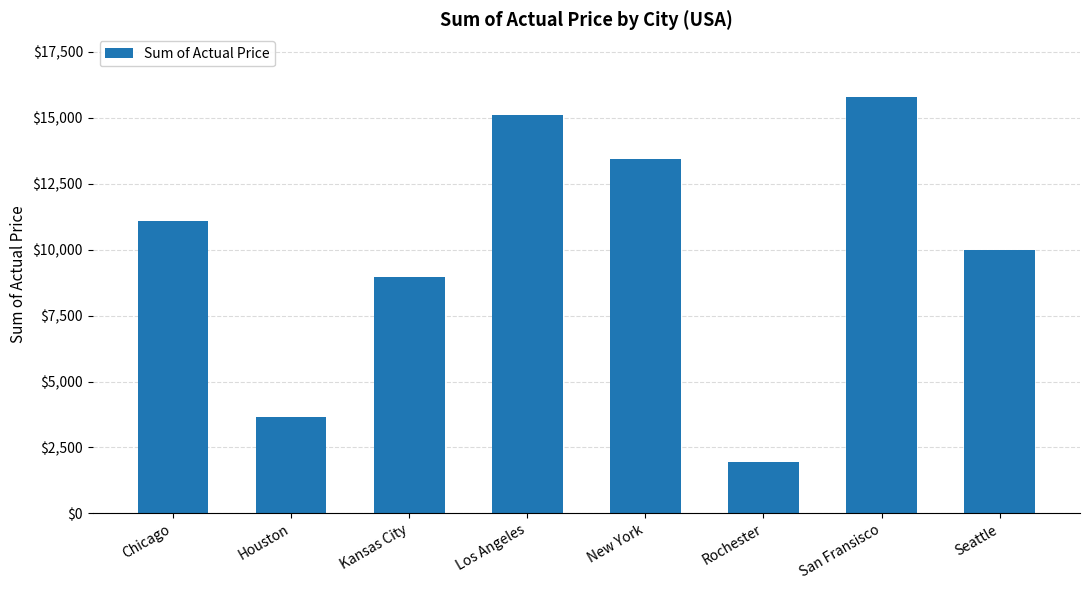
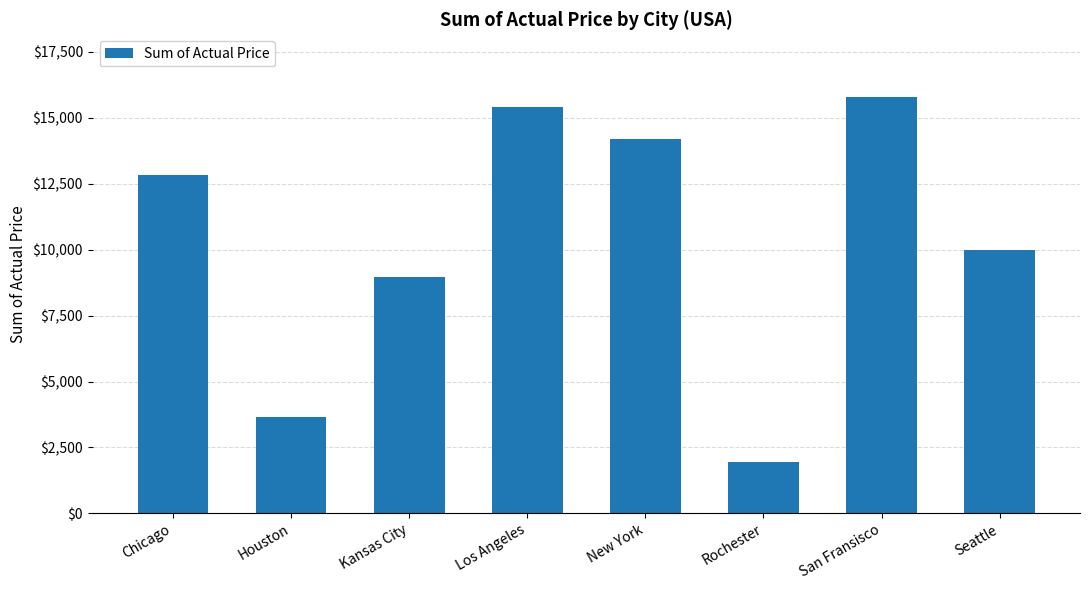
  {
-   "Chicago": "$11,100",
+   "Chicago": "$12,900",
    "Houston": "$3,700",
    "Kansas City": "$9,000",
-   "Los Angeles": "$15,100",
-   "New York": "$13,400",
+   "Los Angeles": "$15,400",
+   "New York": "$14,200",
    "Rochester": "$2,000",
    "San Fransisco": "$15,800",
    "Seattle": "$10,000"
  }
